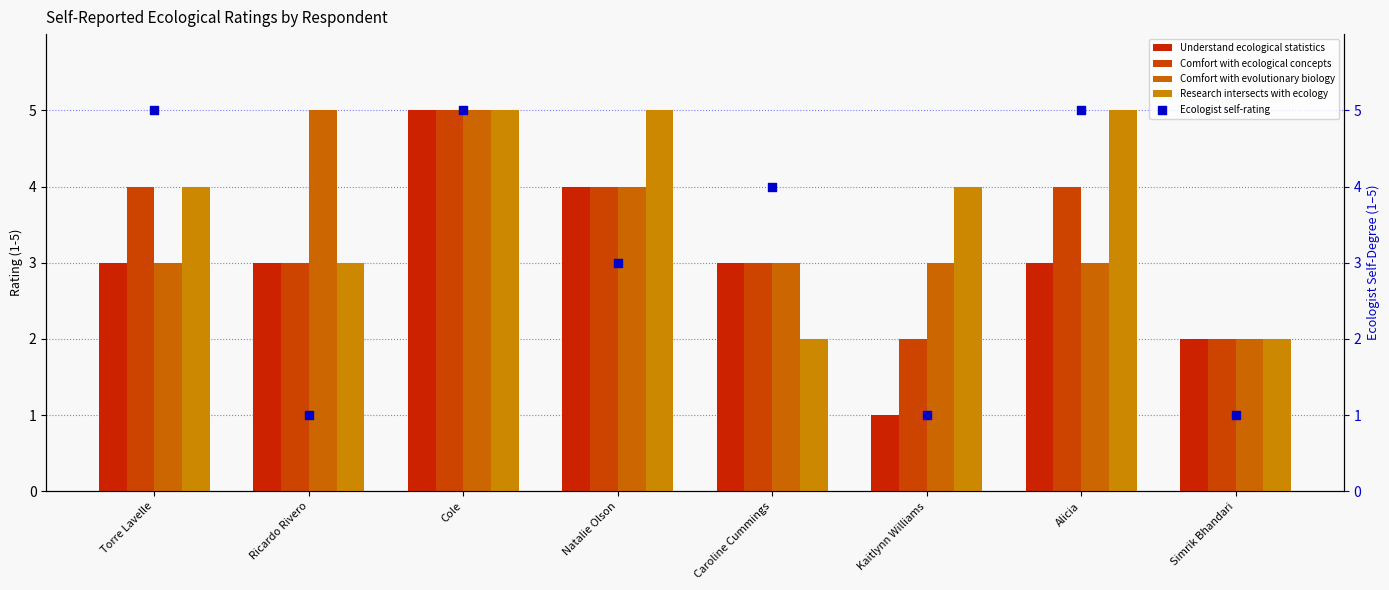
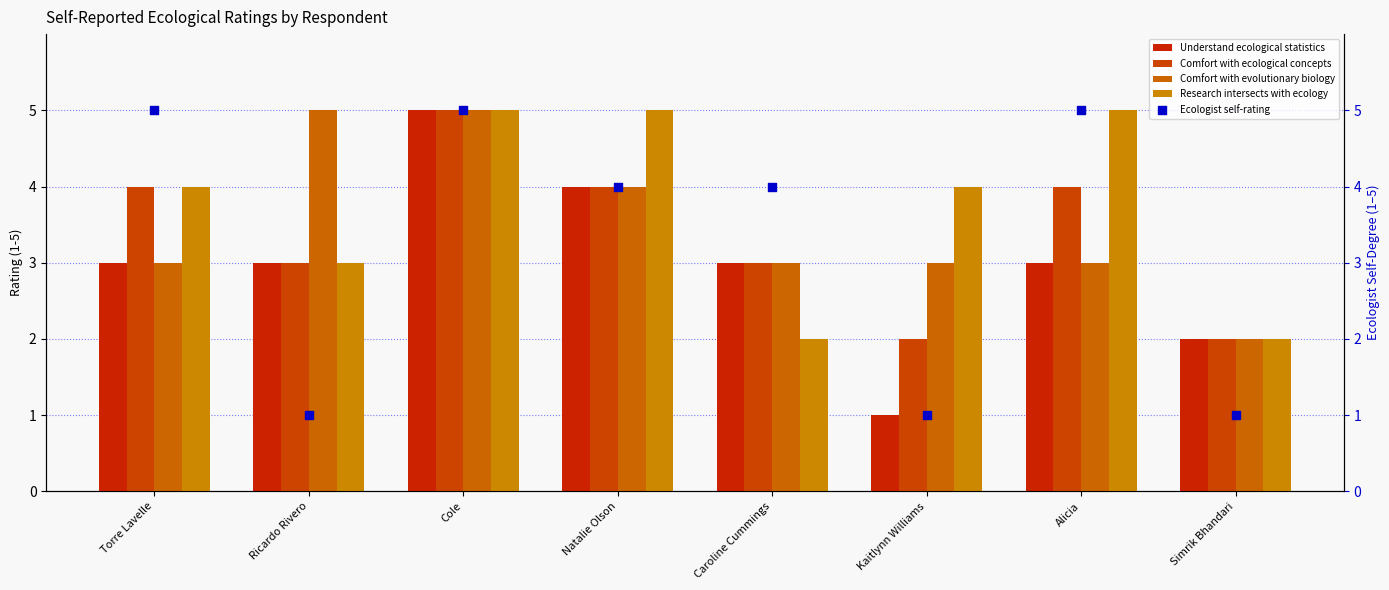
  {
    "Ecologist self-rating": {
-     "Natalie Olson": 3
+     "Natalie Olson": 4
    }
  }
